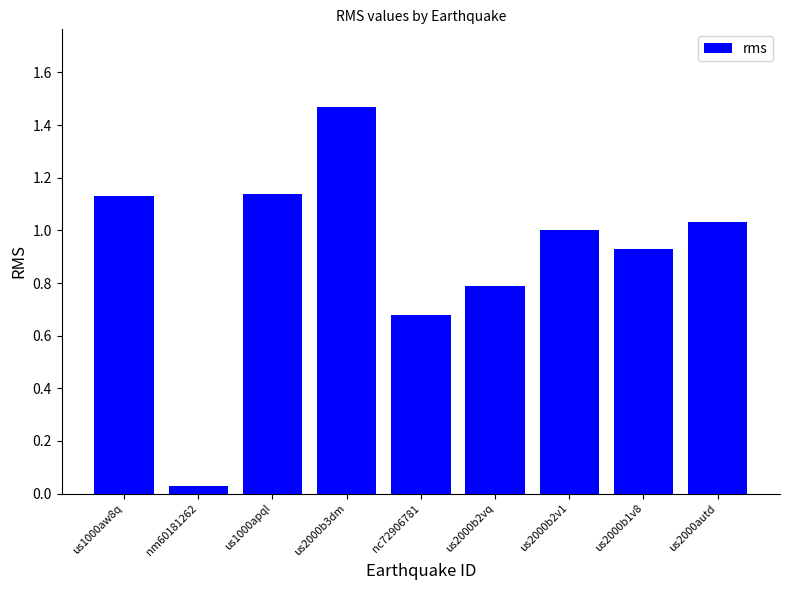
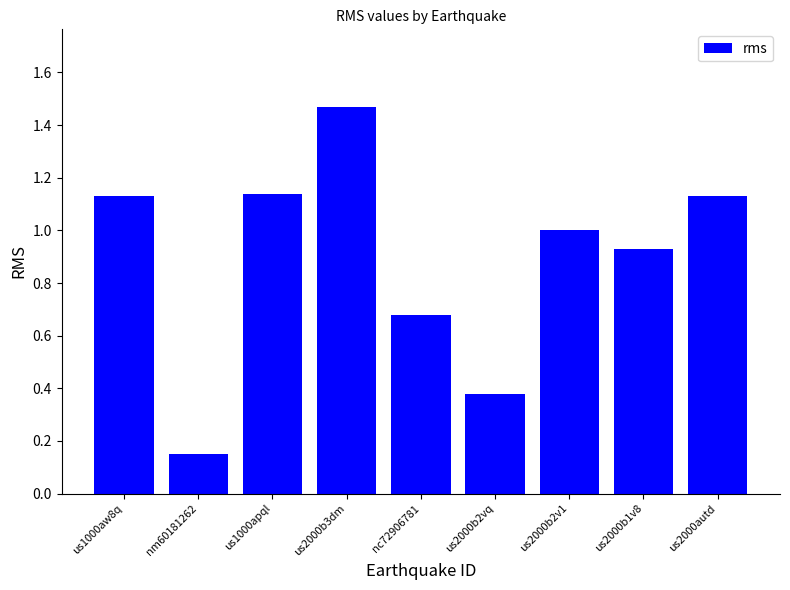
  {
    "us1000aw8q": 1.13,
-   "nm60181262": 0.03,
+   "nm60181262": 0.15,
    "us1000apql": 1.14,
    "us2000b3dm": 1.47,
    "nc72906781": 0.68,
-   "us2000b2vq": 0.79,
+   "us2000b2vq": 0.38,
    "us2000b2v1": 1.00,
    "us2000b1v8": 0.93,
-   "us2000autd": 1.03
+   "us2000autd": 1.13
  }
